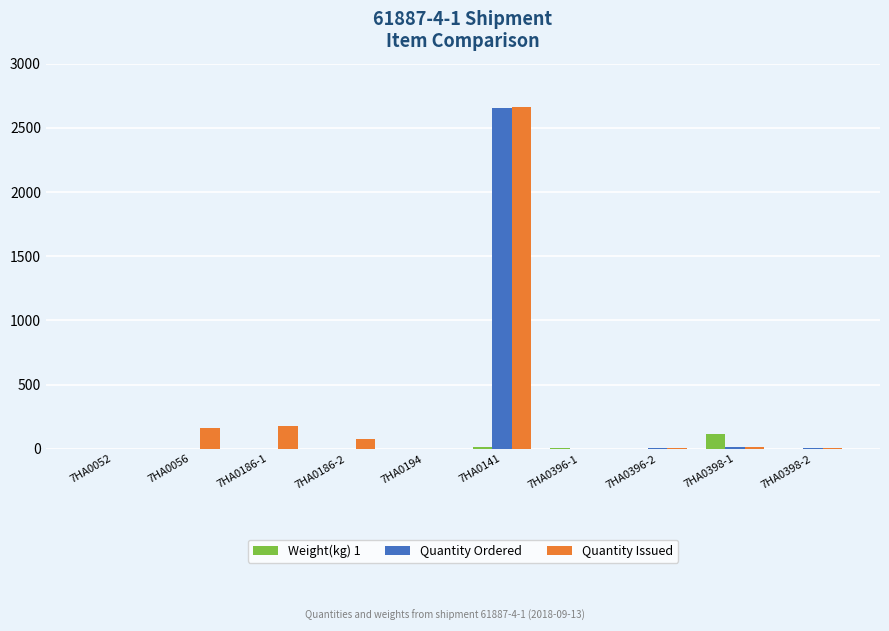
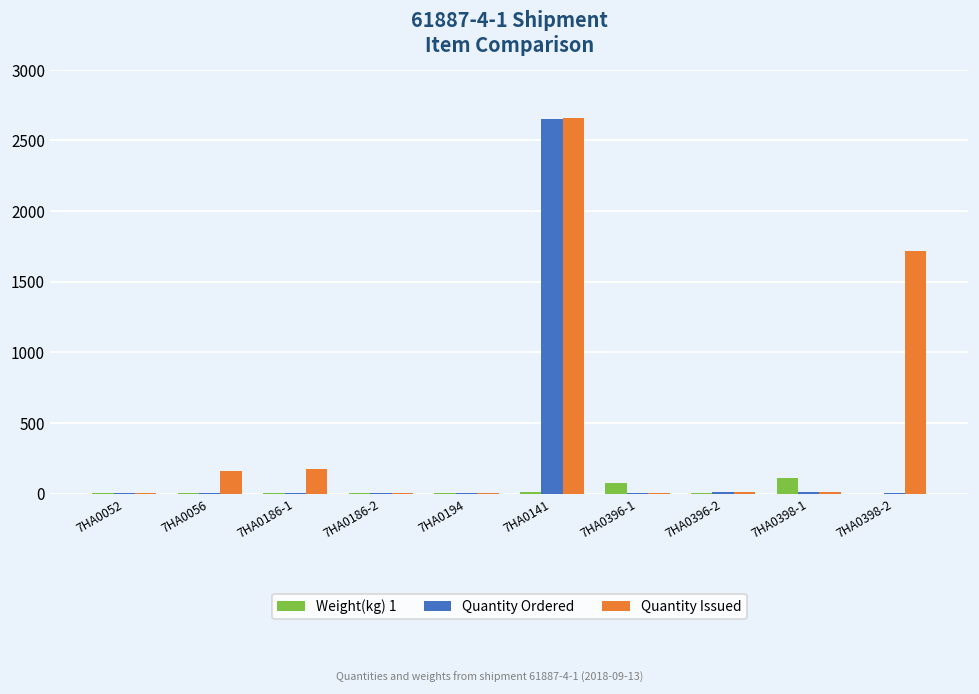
  {
    "Weight(kg) 1": {
-     "7HA0396-1": 10,
+     "7HA0396-1": 70,
      "7HA0398-1": 110
    },
    "Quantity Ordered": {
      "7HA0141": 2650
    },
    "Quantity Issued": {
      "7HA0056": 160,
      "7HA0186-1": 170,
-     "7HA0186-2": 80,
+     "7HA0186-2": 0,
      "7HA0141": 2660,
-     "7HA0398-2": 10
+     "7HA0398-2": 1720
    }
  }
